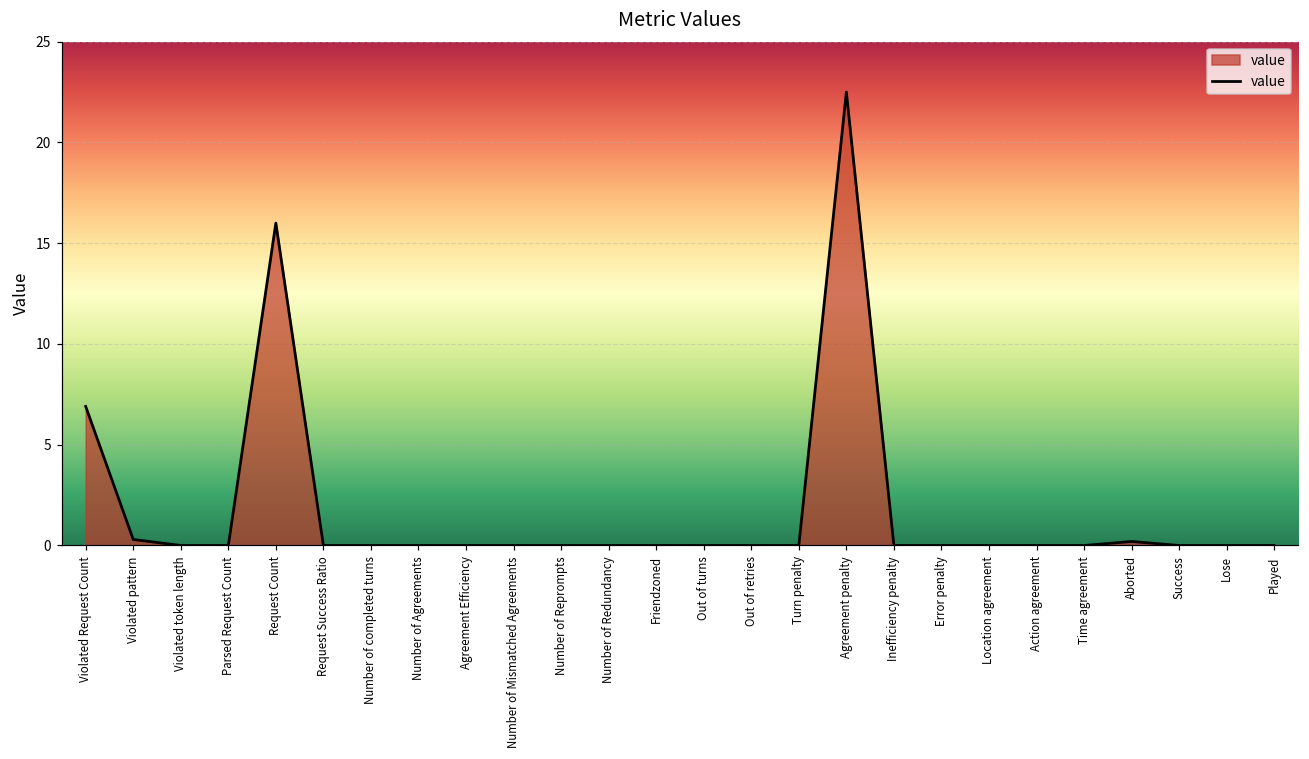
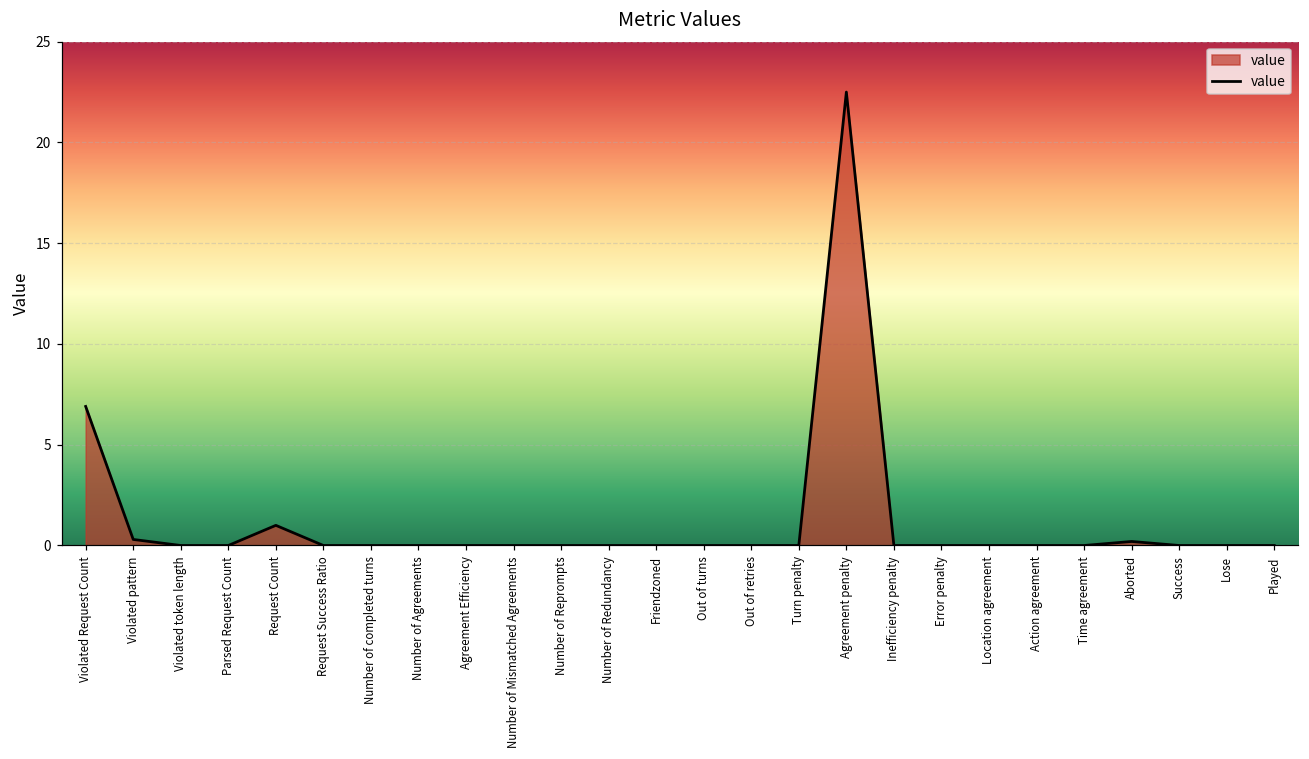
  {
    "Violated Request Count": 7,
    "Violated pattern": 0.3,
    "Violated token length": 0,
    "Parsed Request Count": 0,
-   "Request Count": 16,
+   "Request Count": 1,
    "Request Success Ratio": 0,
    "Number of completed turns": 0,
    "Number of Agreements": 0,
    "Agreement Efficiency": 0,
    "Number of Mismatched Agreements": 0,
    "Number of Reprompts": 0,
    "Number of Redundancy": 0,
    "Friendzoned": 0,
    "Out of turns": 0,
    "Out of retries": 0,
    "Turn penalty": 0,
    "Agreement penalty": 22.5,
    "Inefficiency penalty": 0,
    "Error penalty": 0,
    "Location agreement": 0,
    "Action agreement": 0,
    "Time agreement": 0,
    "Aborted": 0.2,
    "Success": 0,
    "Lose": 0,
    "Played": 0
  }
